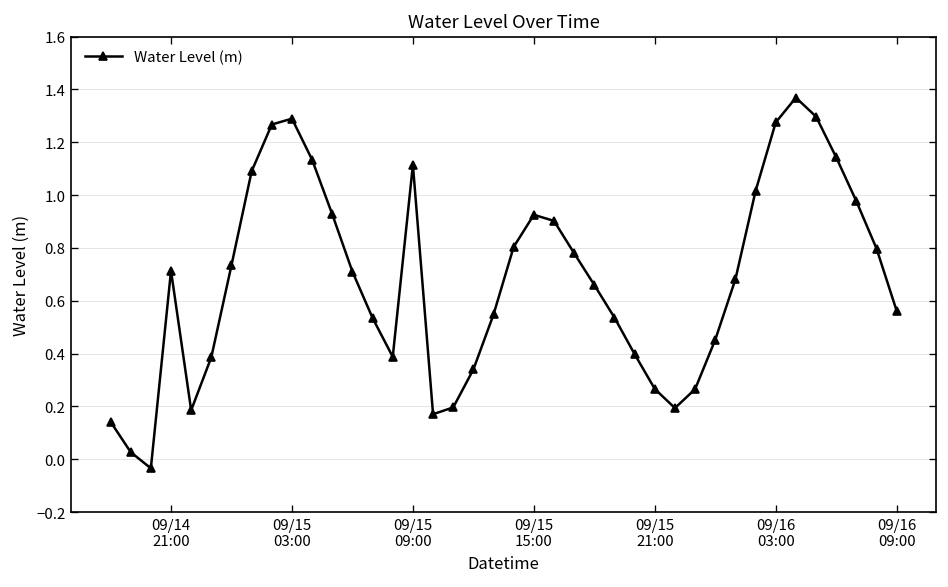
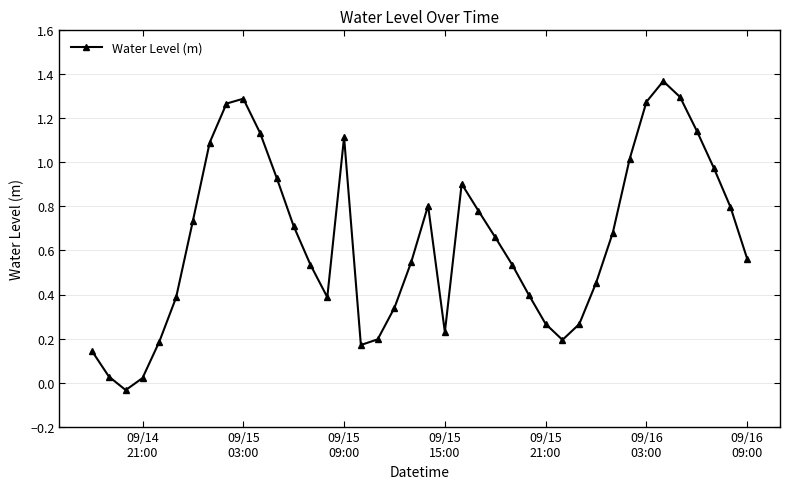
  {
-   "09/14 21:00": 0.71,
+   "09/14 21:00": 0.02,
    "09/15 03:00": 1.29,
    "09/15 09:00": 1.11,
-   "09/15 15:00": 0.93,
+   "09/15 15:00": 0.23,
    "09/15 21:00": 0.27,
    "09/16 03:00": 1.28,
    "09/16 09:00": 0.56
  }
